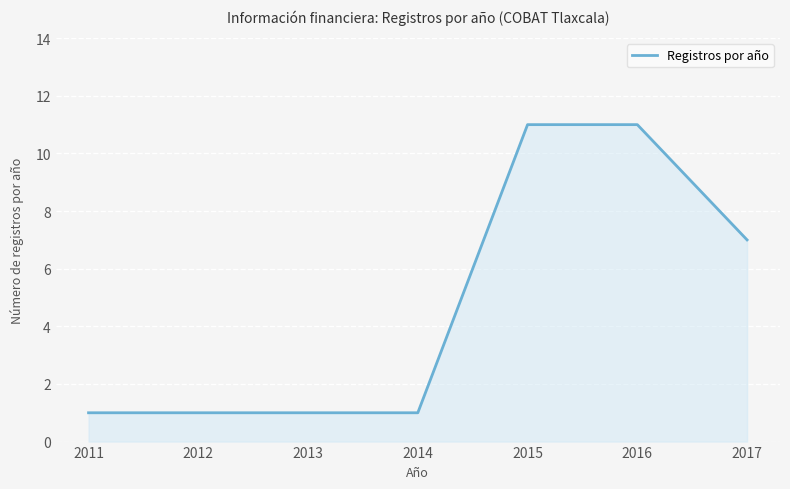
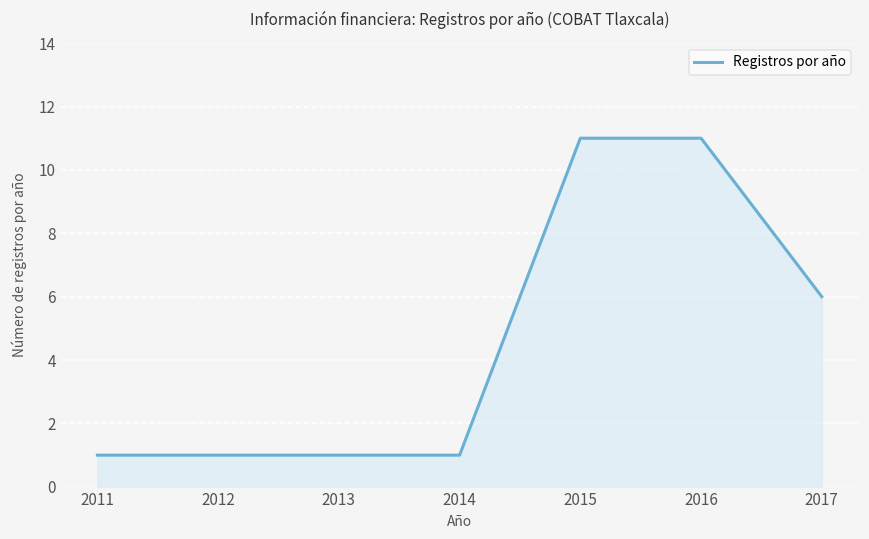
  {
    "2011": 1,
    "2012": 1,
    "2013": 1,
    "2014": 1,
    "2015": 11,
    "2016": 11,
-   "2017": 7
+   "2017": 6
  }
